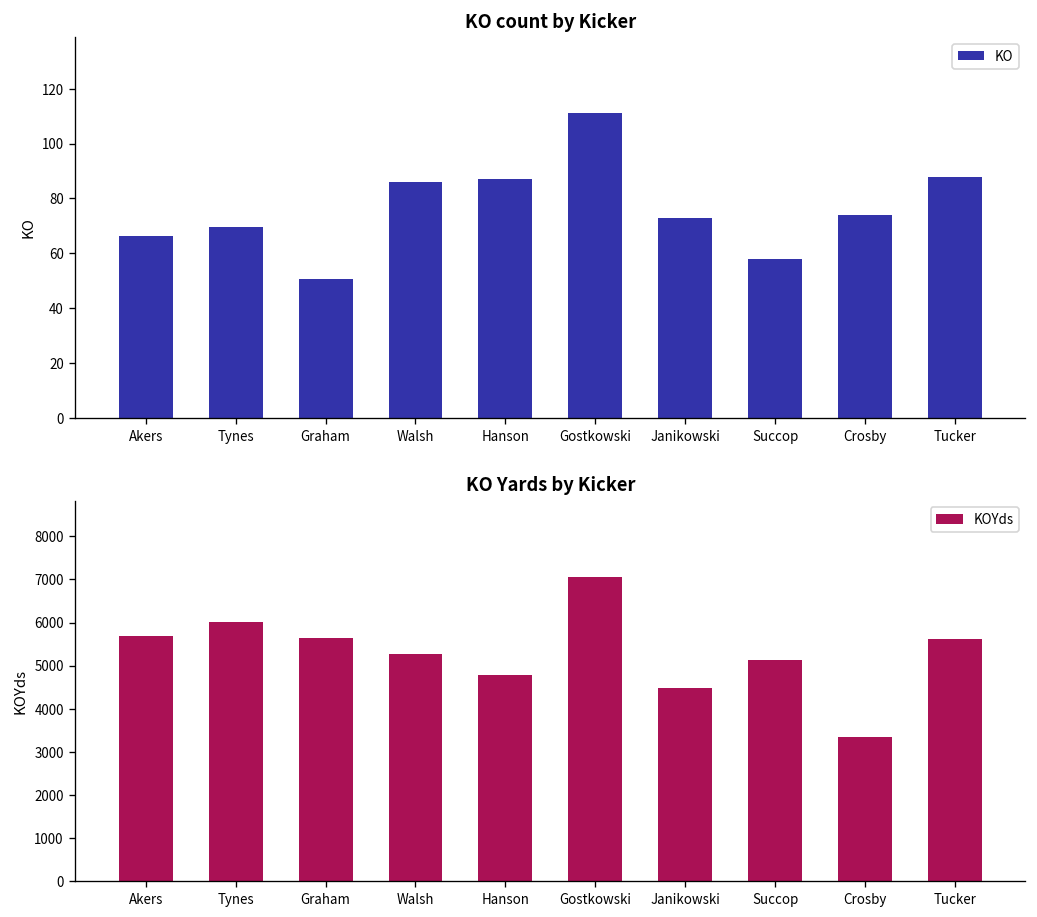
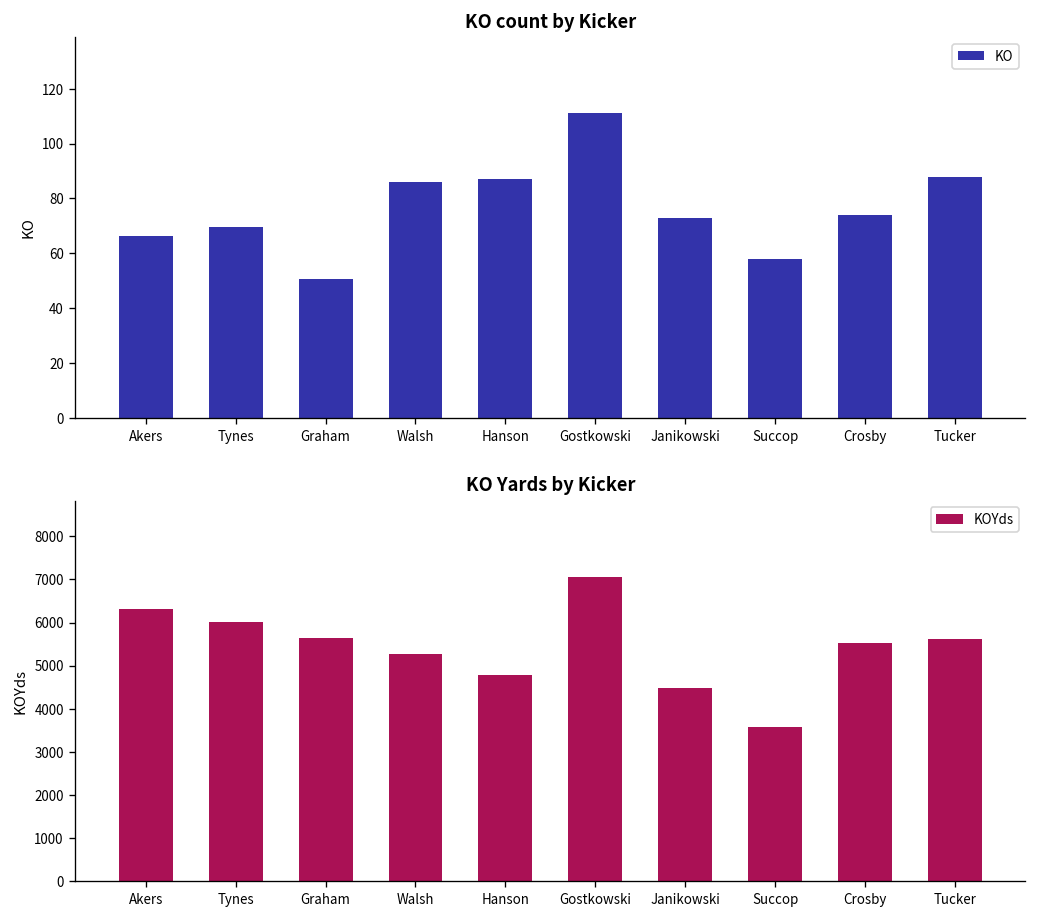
  {
    "KO count by Kicker": {
      "Akers": 66,
      "Tynes": 70,
      "Graham": 51,
      "Walsh": 86,
      "Hanson": 87,
      "Gostkowski": 111,
      "Janikowski": 73,
      "Succop": 58,
      "Crosby": 74,
      "Tucker": 88
    },
    "KO Yards by Kicker": {
-     "Akers": 5700,
+     "Akers": 6300,
      "Tynes": 6000,
      "Graham": 5600,
      "Walsh": 5300,
      "Hanson": 4800,
      "Gostkowski": 7100,
      "Janikowski": 4500,
-     "Succop": 5100,
-     "Crosby": 3300,
+     "Succop": 3600,
+     "Crosby": 5500,
      "Tucker": 5600
    }
  }
